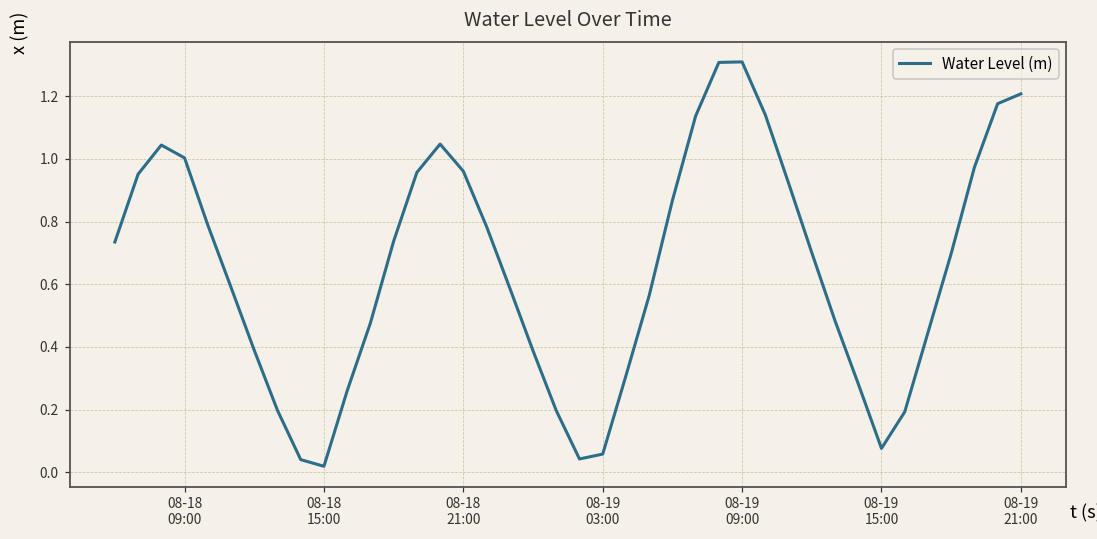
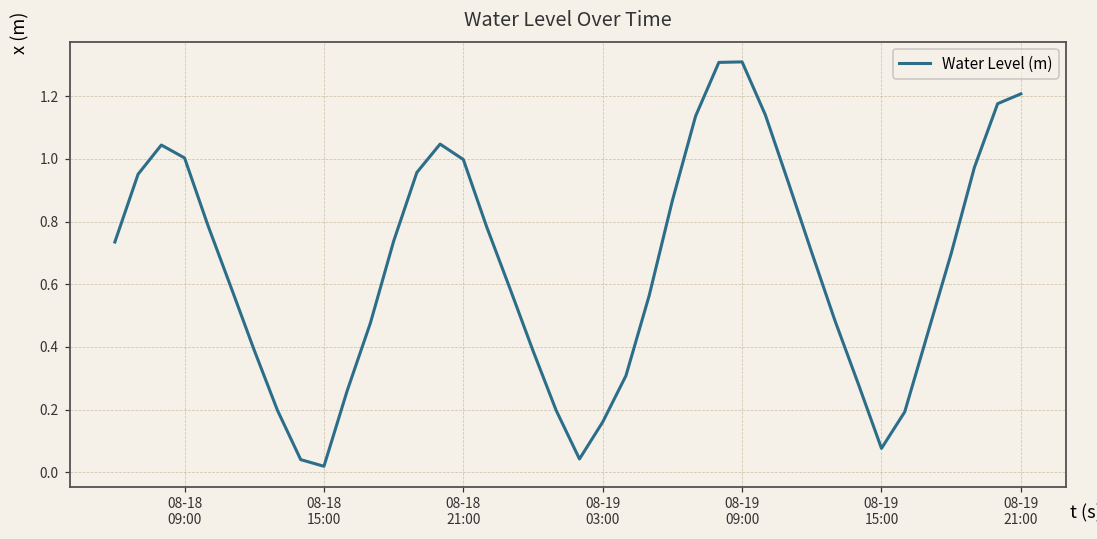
  {
    "08-18 09:00": 1.00,
    "08-18 15:00": 0.02,
-   "08-18 21:00": 0.96,
-   "08-19 03:00": 0.06,
+   "08-18 21:00": 1.00,
+   "08-19 03:00": 0.16,
    "08-19 09:00": 1.31,
    "08-19 15:00": 0.08,
    "08-19 21:00": 1.21
  }
